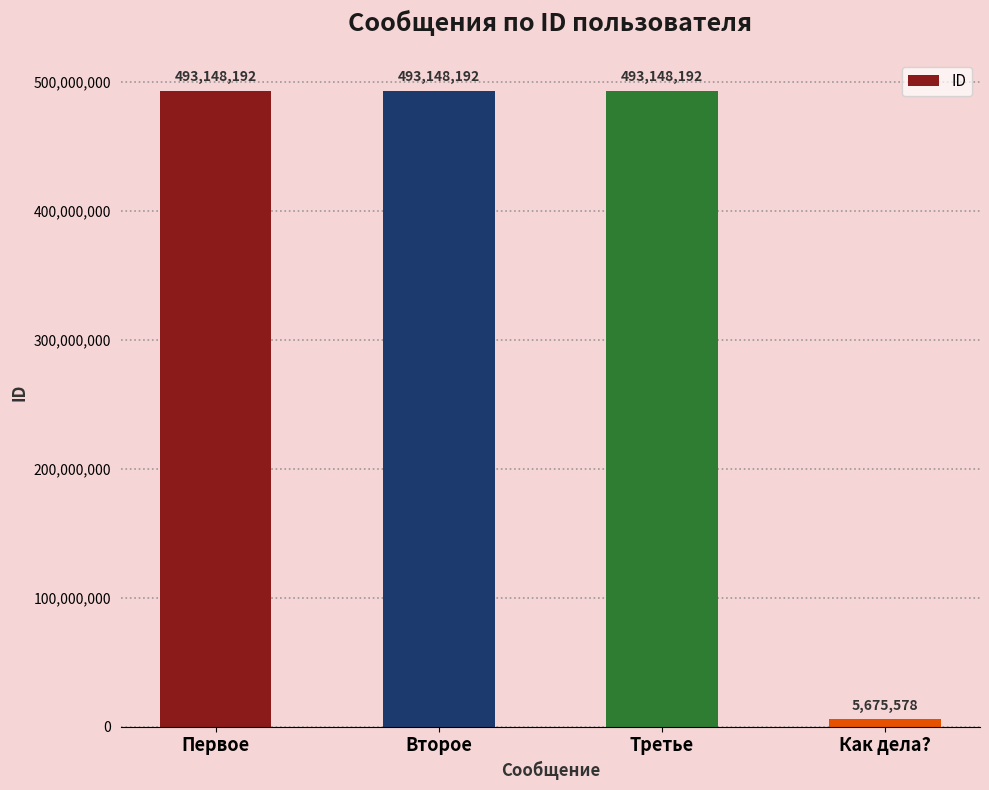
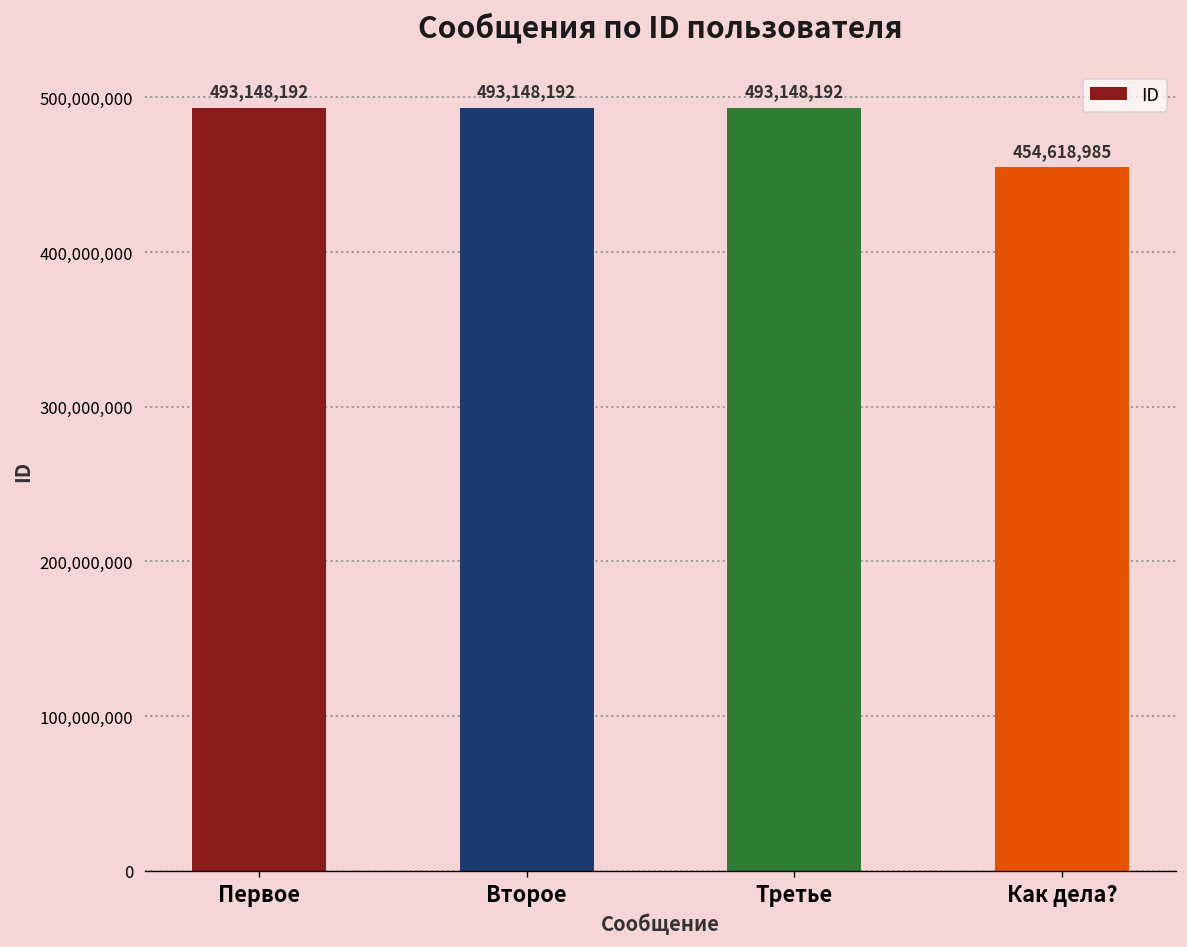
  {
    "Первое": "493,148,192",
    "Второе": "493,148,192",
    "Третье": "493,148,192",
-   "Как дела?": "5,675,578"
+   "Как дела?": "454,618,985"
  }
